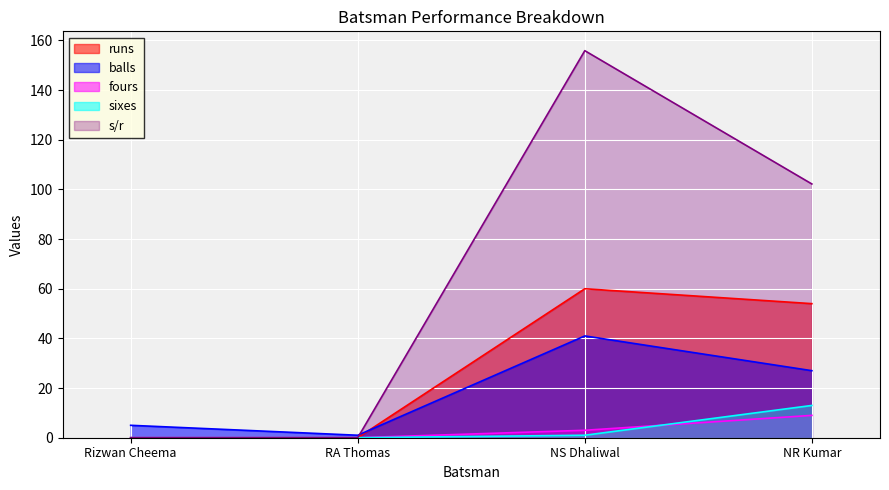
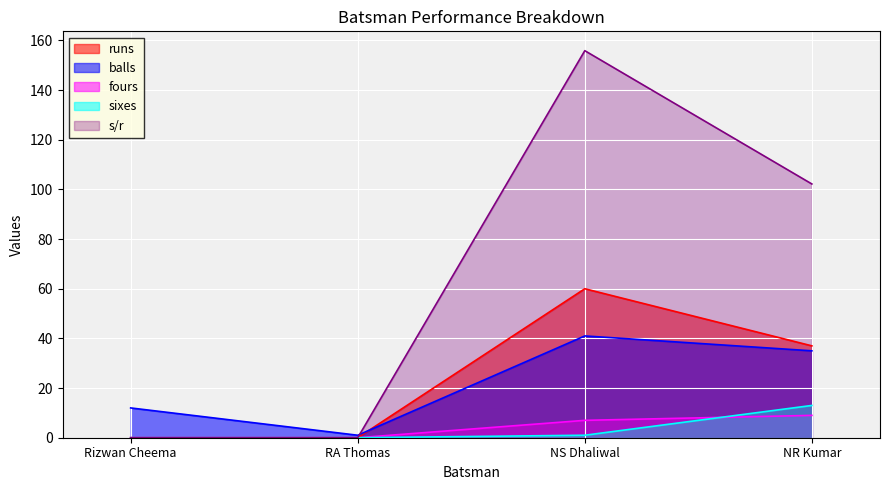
  {
    "runs": {
      "NS Dhaliwal": 60,
-     "NR Kumar": 54
+     "NR Kumar": 37
    },
    "balls": {
-     "Rizwan Cheema": 5,
+     "Rizwan Cheema": 12,
      "NS Dhaliwal": 41,
-     "NR Kumar": 27
+     "NR Kumar": 35
    },
    "fours": {
-     "NS Dhaliwal": 3,
+     "NS Dhaliwal": 7,
      "NR Kumar": 9
    },
    "sixes": {
      "NS Dhaliwal": 1,
      "NR Kumar": 13
    },
    "s/r": {
      "NS Dhaliwal": 156,
      "NR Kumar": 102
    }
  }
